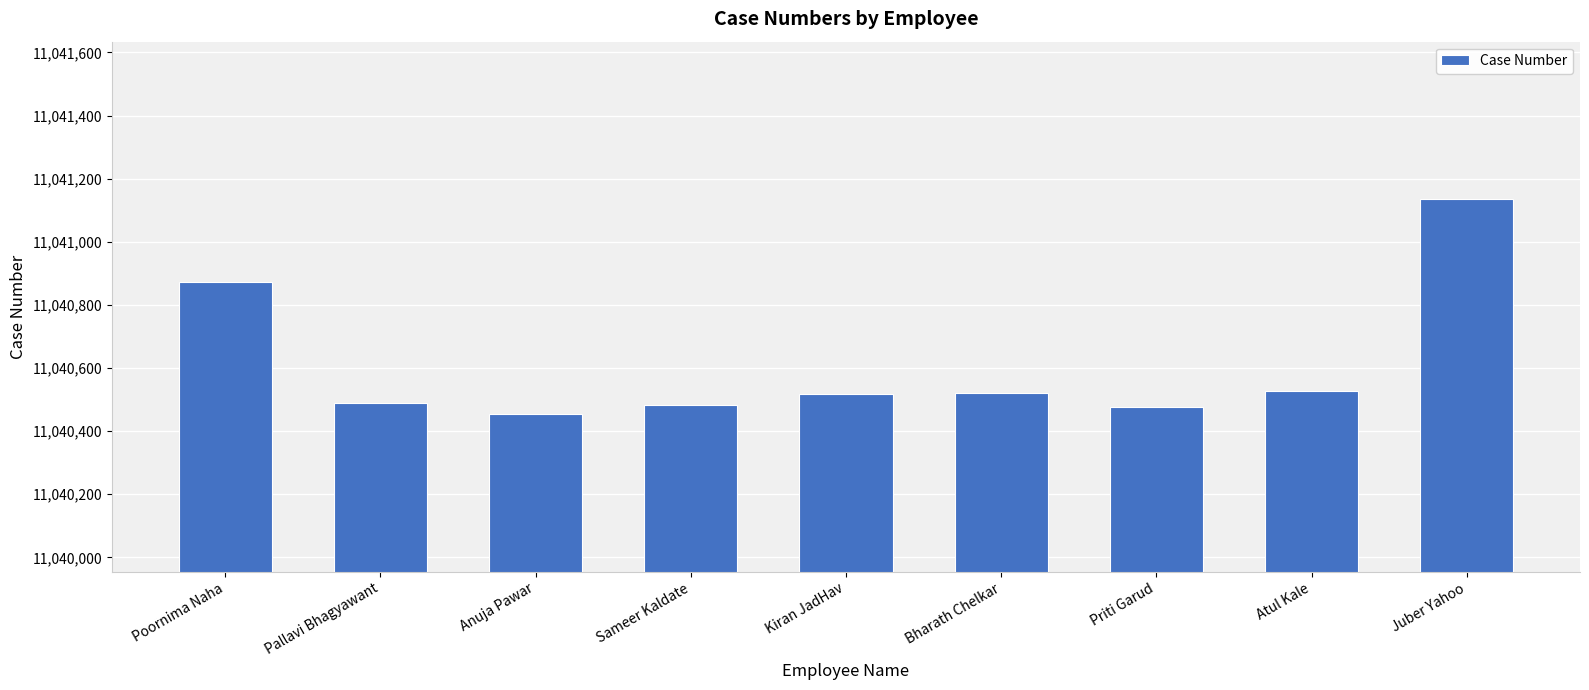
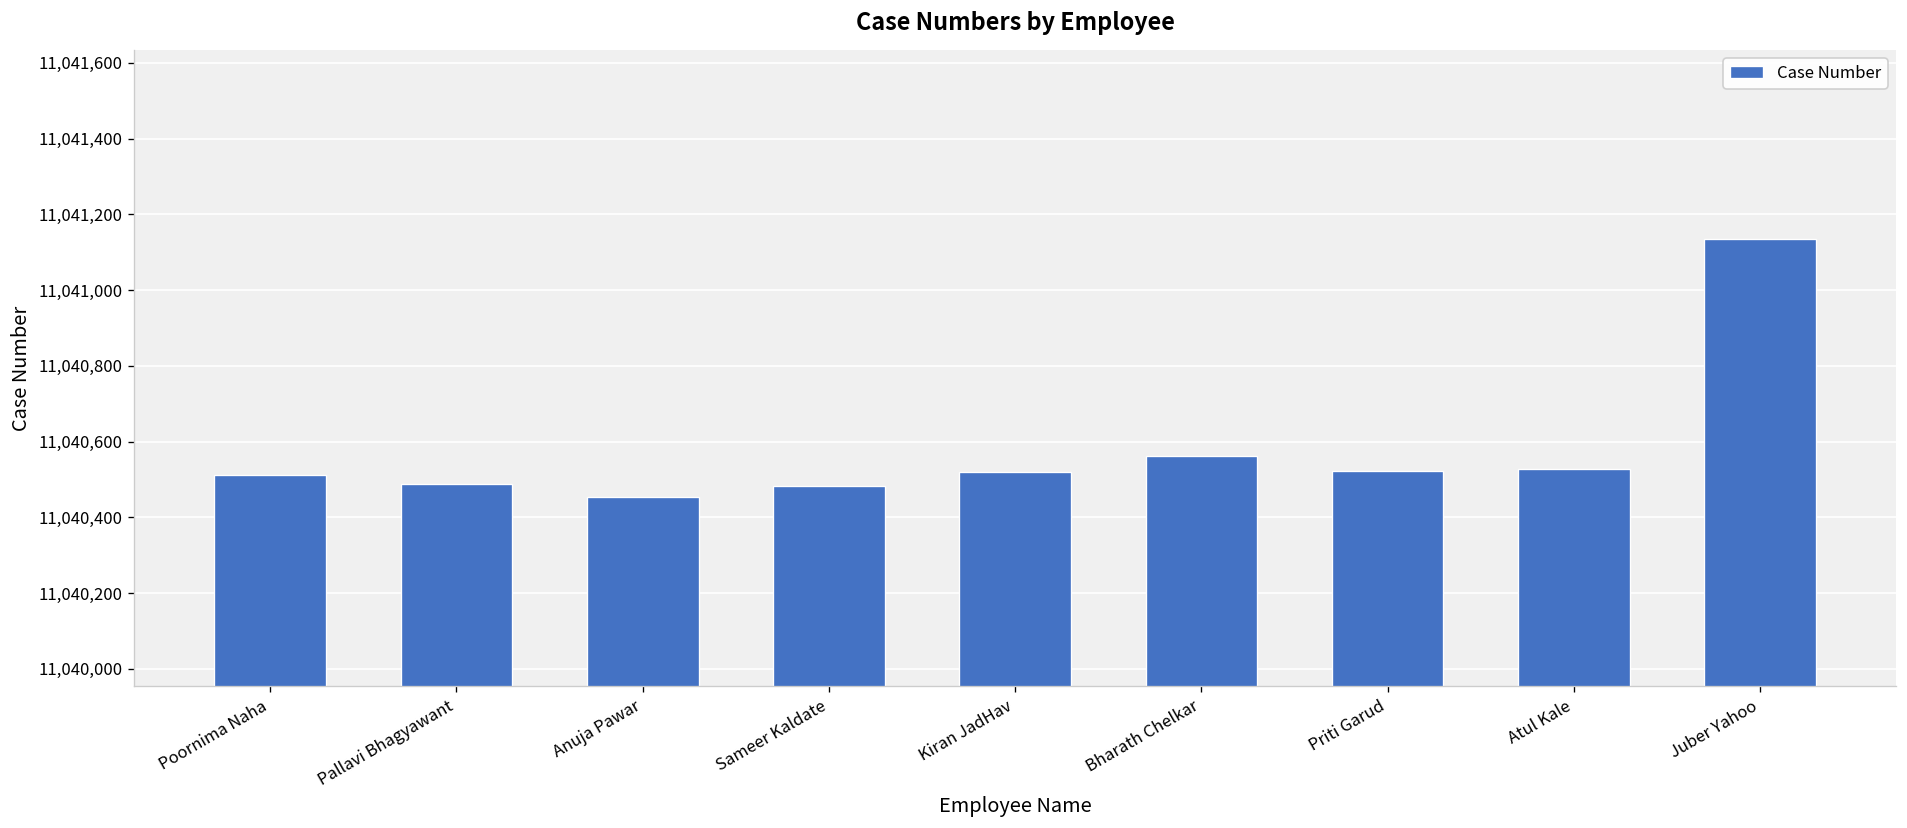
  {
-   "Poornima Naha": "11,040,870",
+   "Poornima Naha": "11,040,510",
    "Pallavi Bhagyawant": "11,040,490",
    "Anuja Pawar": "11,040,450",
    "Sameer Kaldate": "11,040,480",
    "Kiran JadHav": "11,040,520",
-   "Bharath Chelkar": "11,040,520",
-   "Priti Garud": "11,040,480",
+   "Bharath Chelkar": "11,040,560",
+   "Priti Garud": "11,040,520",
    "Atul Kale": "11,040,530",
    "Juber Yahoo": "11,041,130"
  }
